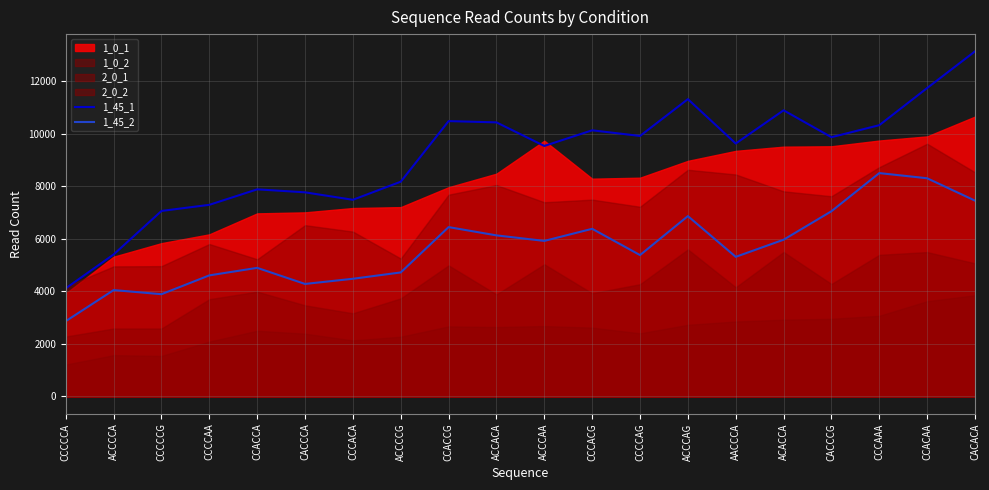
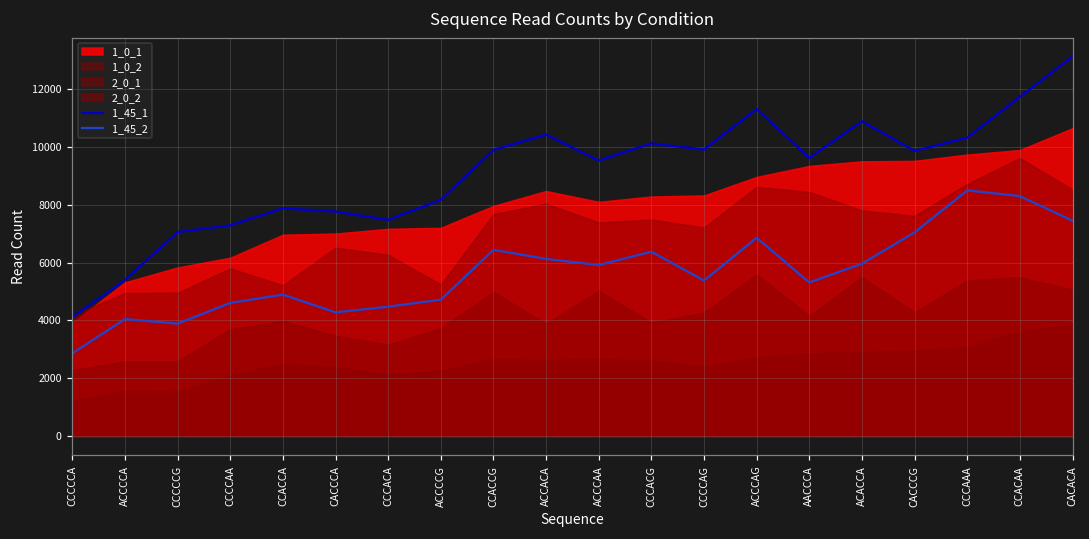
  {
    "1_0_1": {
      "CCCCCA": 3900,
      "CCCCCG": 5800,
      "CCCCAA": 6200,
      "CCACCA": 7000,
      "CACCCA": 7000,
      "CCCACA": 7200,
      "ACCCCG": 7200,
      "CCACCG": 8000,
      "ACCACA": 8500,
-     "ACCCAA": 9700,
+     "ACCCAA": 8100,
      "CCCACG": 8300,
      "CCCCAG": 8300,
      "ACCCAG": 9000,
      "AACCCA": 9300,
      "ACACCA": 9500,
      "CACCCG": 9500,
      "CCCAAA": 9700,
      "CCACAA": 9900,
      "CACACA": 10600
    },
    "1_45_1": {
      "CCCCCG": 7100,
      "CCCCAA": 7300,
      "CCACCA": 7900,
      "CACCCA": 7800,
      "CCCACA": 7500,
      "ACCCCG": 8200,
-     "CCACCG": 10500,
+     "CCACCG": 9900,
      "ACCACA": 10400,
      "ACCCAA": 9500,
      "CCCACG": 10100,
      "CCCCAG": 9900,
      "ACCCAG": 11300,
      "AACCCA": 9600,
      "ACACCA": 10900,
      "CACCCG": 9900,
      "CCCAAA": 10300,
      "CCACAA": 11700,
      "CACACA": 13100
    },
    "1_45_2": {
      "CCCCCA": 2900,
      "ACCCCA": 4000,
      "CCCCCG": 3900,
      "CCCCAA": 4600,
      "CCACCA": 4900,
      "CACCCA": 4300,
      "CCCACA": 4500,
      "ACCCCG": 4700,
      "CCACCG": 6400,
      "ACCACA": 6100,
      "ACCCAA": 5900,
      "CCCACG": 6400,
      "CCCCAG": 5400,
      "ACCCAG": 6900,
      "AACCCA": 5300,
      "ACACCA": 6000,
      "CACCCG": 7000,
      "CCCAAA": 8500,
      "CCACAA": 8300,
      "CACACA": 7400
    }
  }
